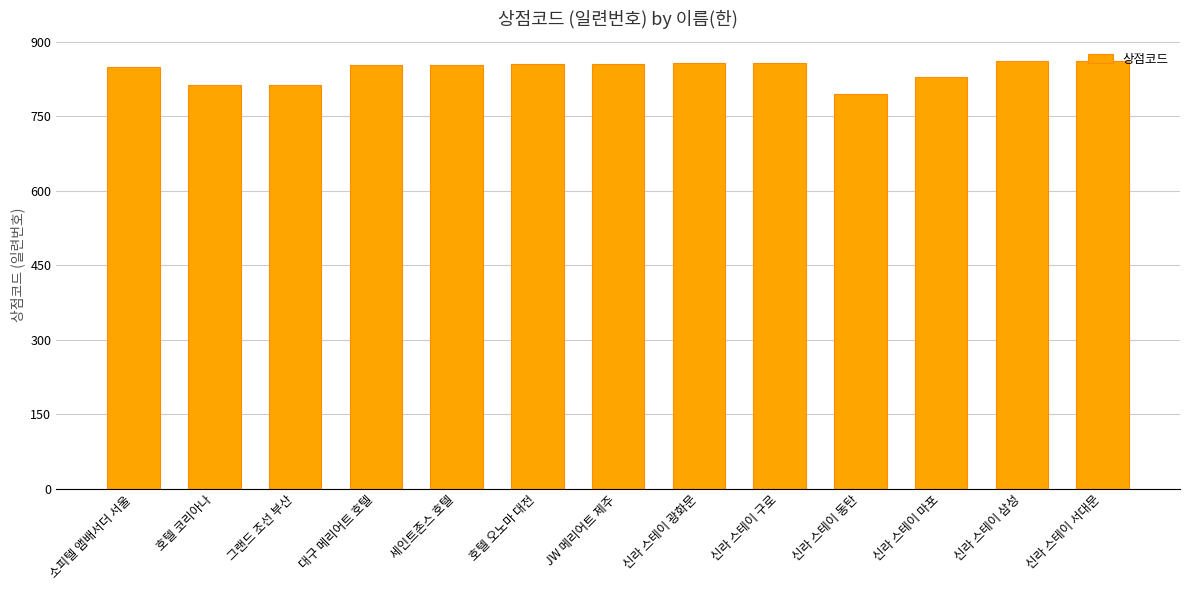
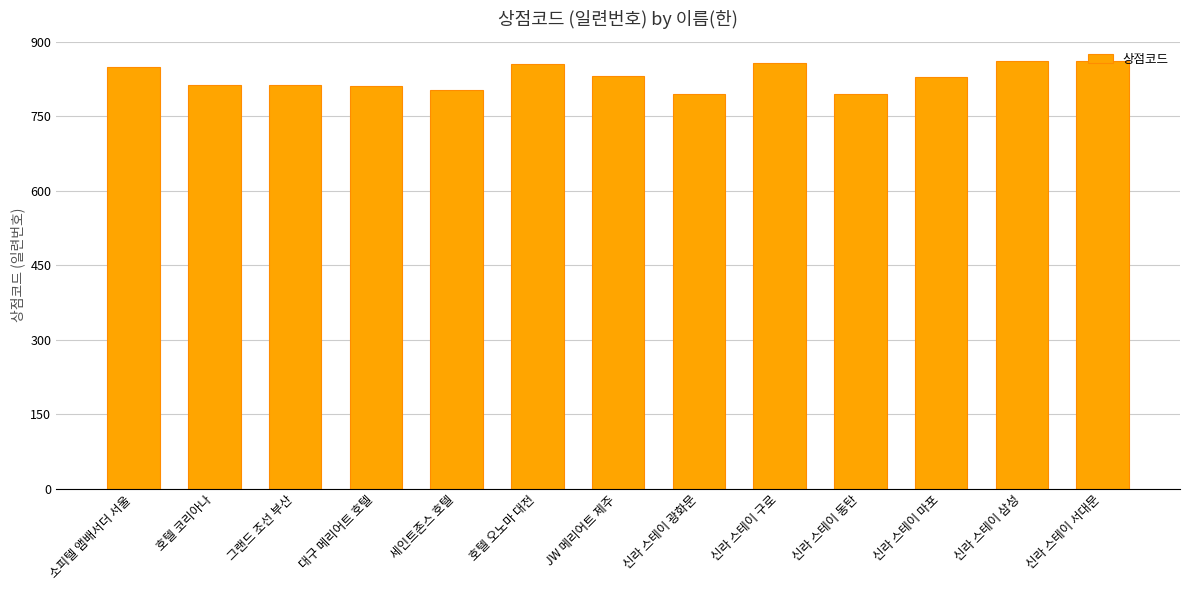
  {
    "소피텔 앰배서더 서울": 850,
    "호텔 코리아나": 810,
    "그랜드 조선 부산": 810,
-   "대구 메리어트 호텔": 850,
-   "세인트존스 호텔": 850,
+   "대구 메리어트 호텔": 810,
+   "세인트존스 호텔": 800,
    "호텔 오노마 대전": 860,
-   "JW 메리어트 제주": 860,
-   "신라 스테이 광화문": 860,
+   "JW 메리어트 제주": 830,
+   "신라 스테이 광화문": 800,
    "신라 스테이 구로": 860,
    "신라 스테이 동탄": 790,
    "신라 스테이 마포": 830,
    "신라 스테이 삼성": 860,
    "신라 스테이 서대문": 860
  }
